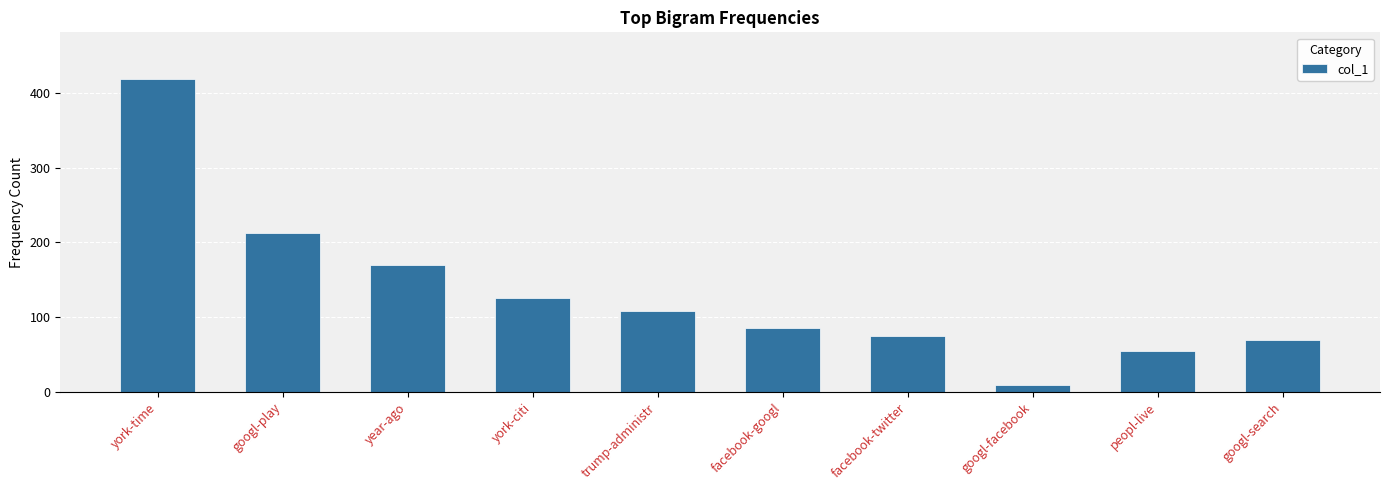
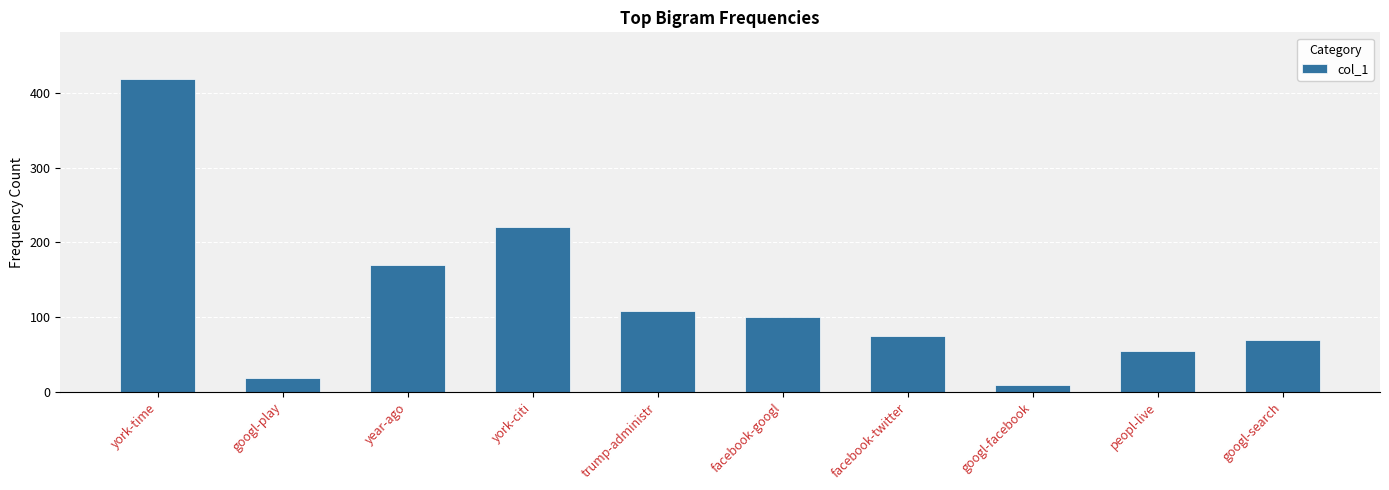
  {
    "york-time": 420,
-   "googl-play": 210,
+   "googl-play": 20,
    "year-ago": 170,
-   "york-citi": 130,
+   "york-citi": 220,
    "trump-administr": 110,
-   "facebook-googl": 90,
+   "facebook-googl": 100,
    "facebook-twitter": 80,
    "googl-facebook": 10,
    "peopl-live": 60,
    "googl-search": 70
  }
